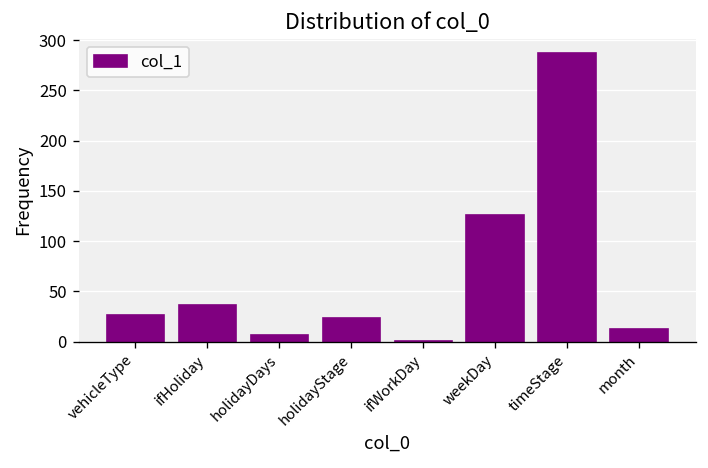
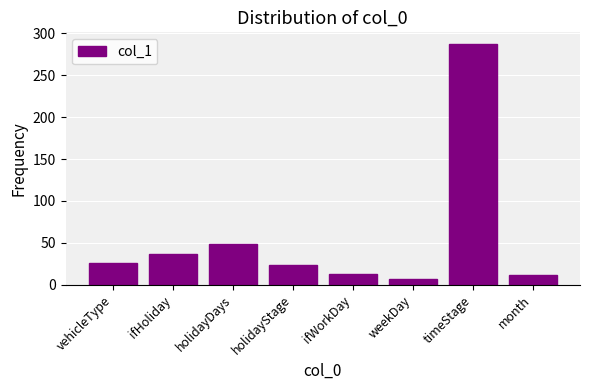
  {
    "vehicleType": 30,
    "ifHoliday": 40,
-   "holidayDays": 10,
+   "holidayDays": 50,
    "holidayStage": 20,
-   "ifWorkDay": 0,
-   "weekDay": 130,
+   "ifWorkDay": 10,
+   "weekDay": 10,
    "timeStage": 290,
    "month": 10
  }
